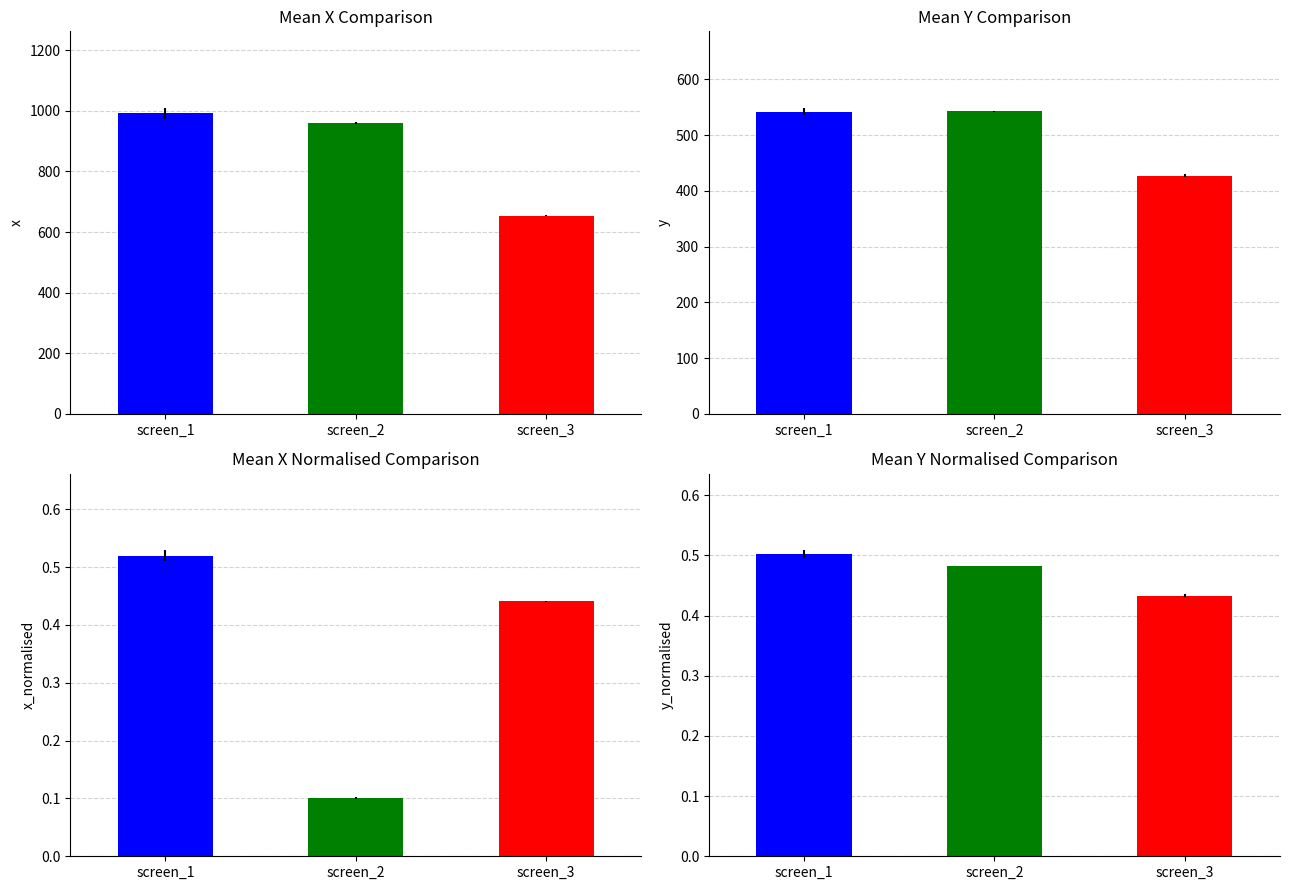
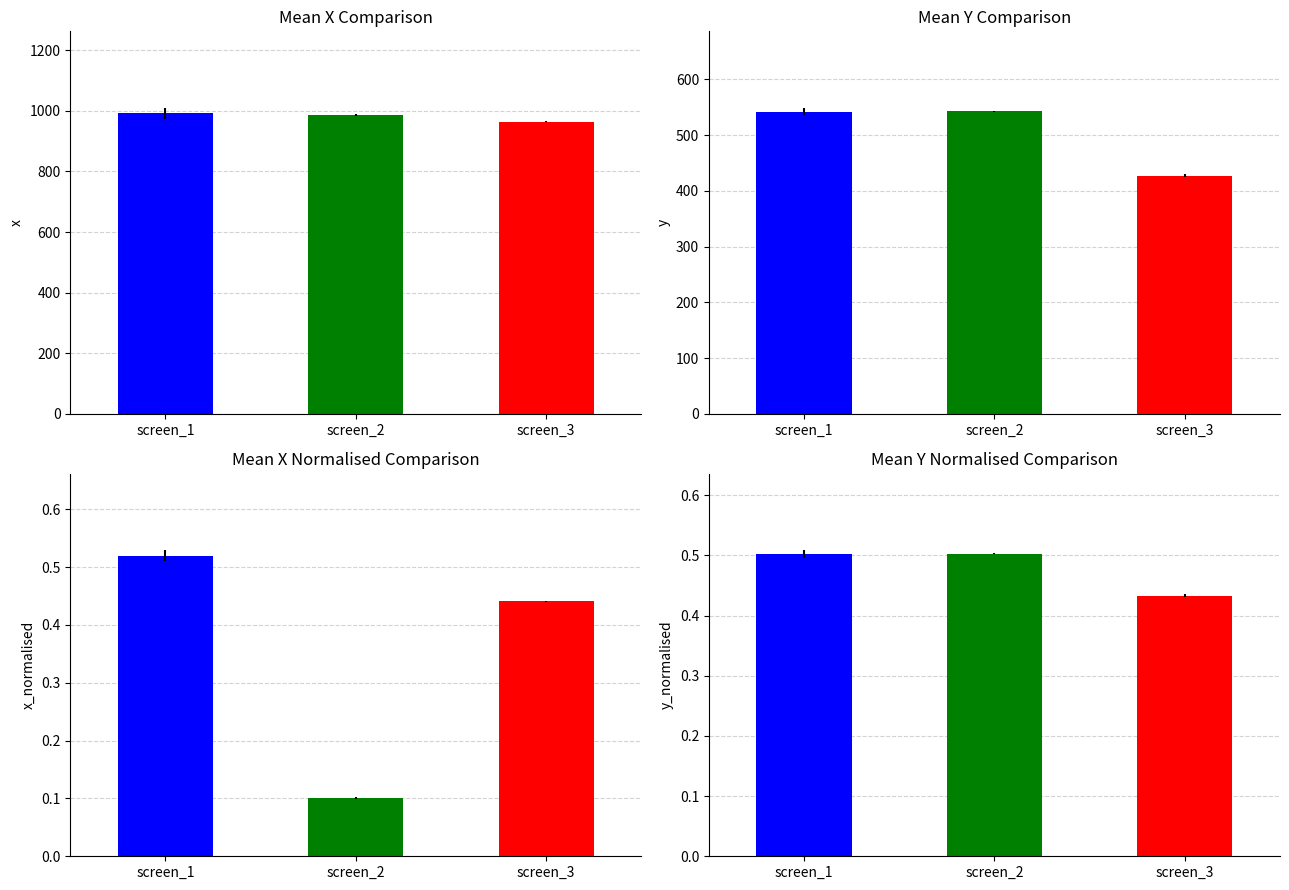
  {
    "Mean X Comparison": {
      "screen_1": 990,
-     "screen_2": 960,
-     "screen_3": 650
+     "screen_2": 990,
+     "screen_3": 960
    },
    "Mean Y Comparison": {
      "screen_1": 540,
      "screen_2": 540,
      "screen_3": 430
    },
    "Mean X Normalised Comparison": {
      "screen_1": 0.52,
      "screen_2": 0.10,
      "screen_3": 0.44
    },
    "Mean Y Normalised Comparison": {
      "screen_1": 0.50,
-     "screen_2": 0.48,
+     "screen_2": 0.50,
      "screen_3": 0.43
    }
  }
